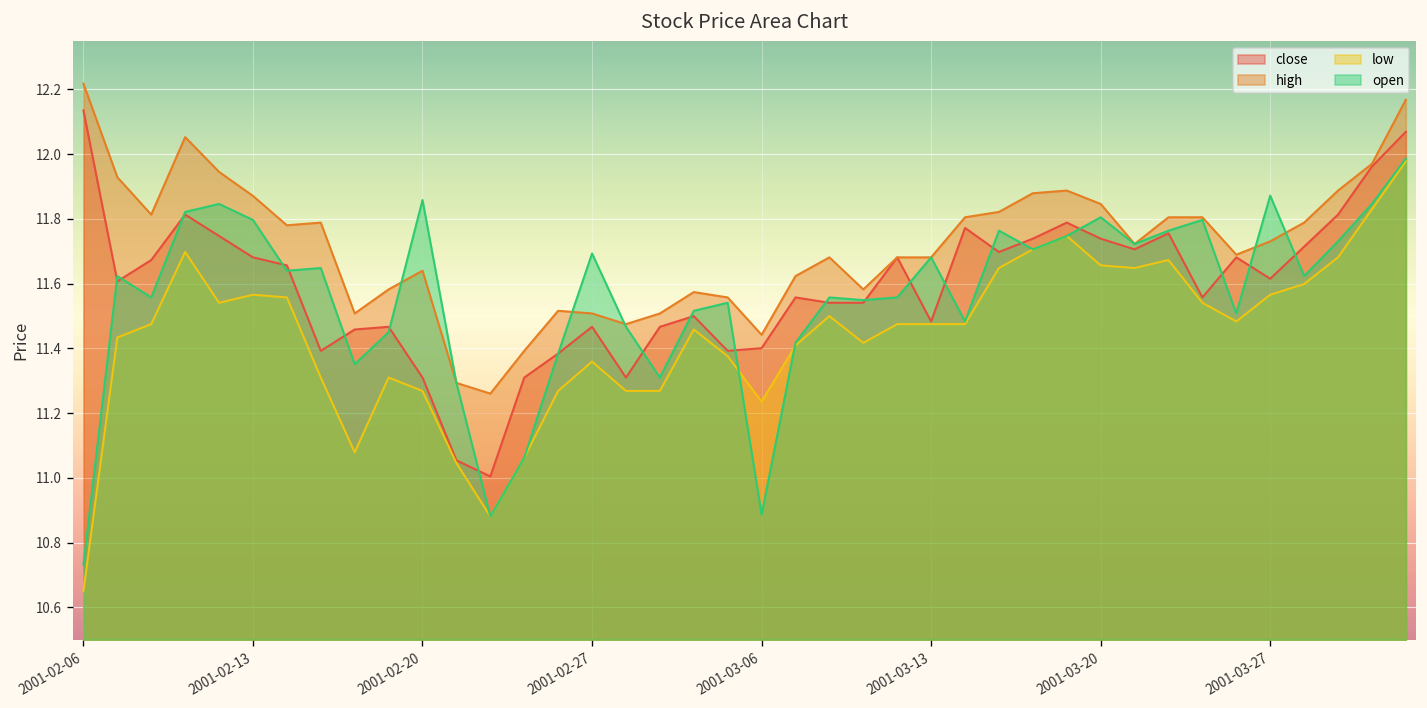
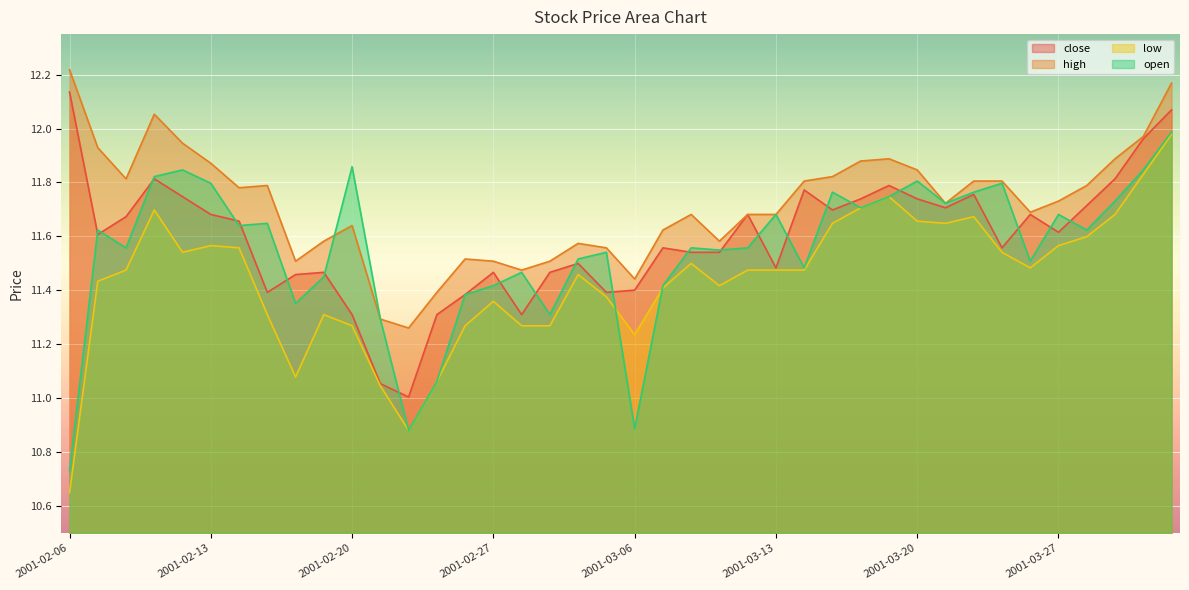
  {
    "open": {
      "2001-02-06": 10.73,
      "2001-02-13": 11.80,
      "2001-02-20": 11.86,
-     "2001-02-27": 11.69,
+     "2001-02-27": 11.42,
      "2001-03-06": 10.89,
      "2001-03-20": 11.81,
-     "2001-03-27": 11.87
+     "2001-03-27": 11.68
    }
  }
